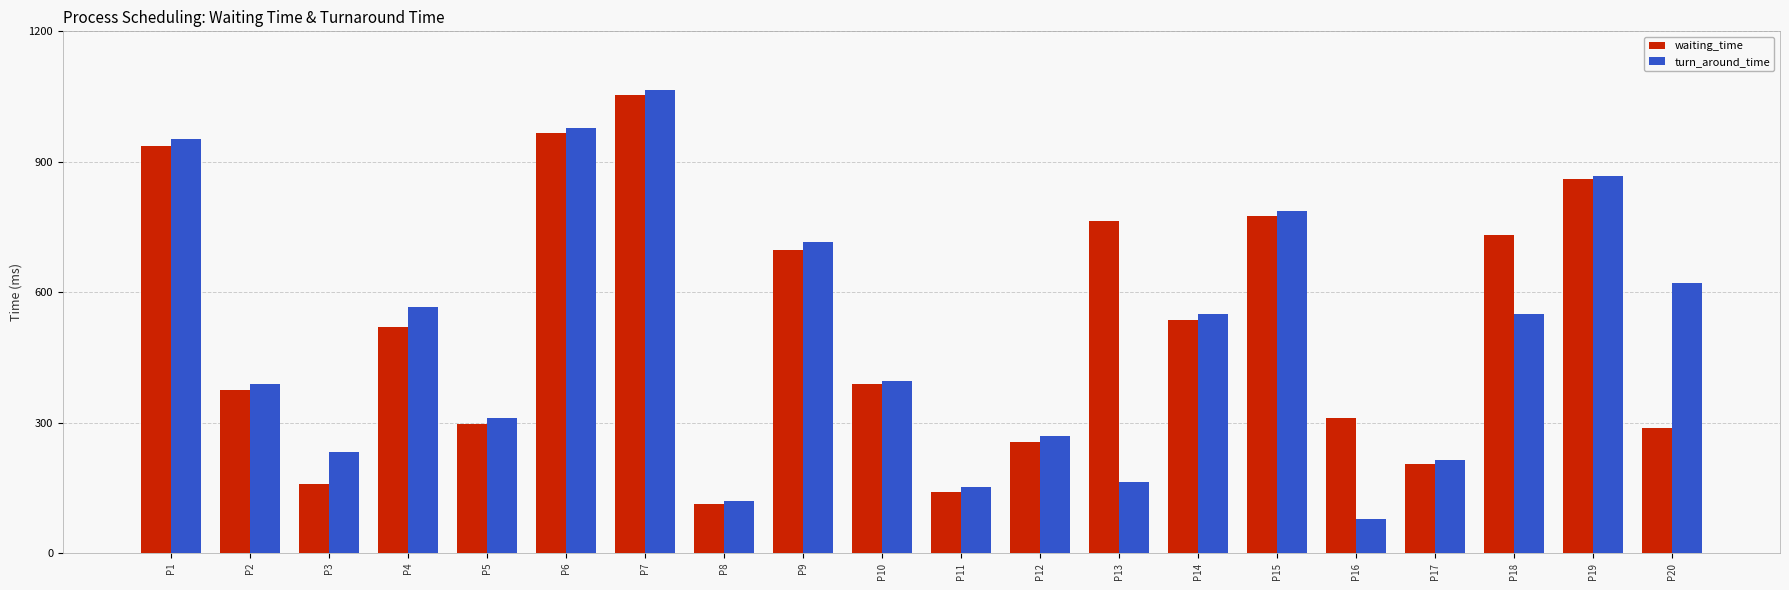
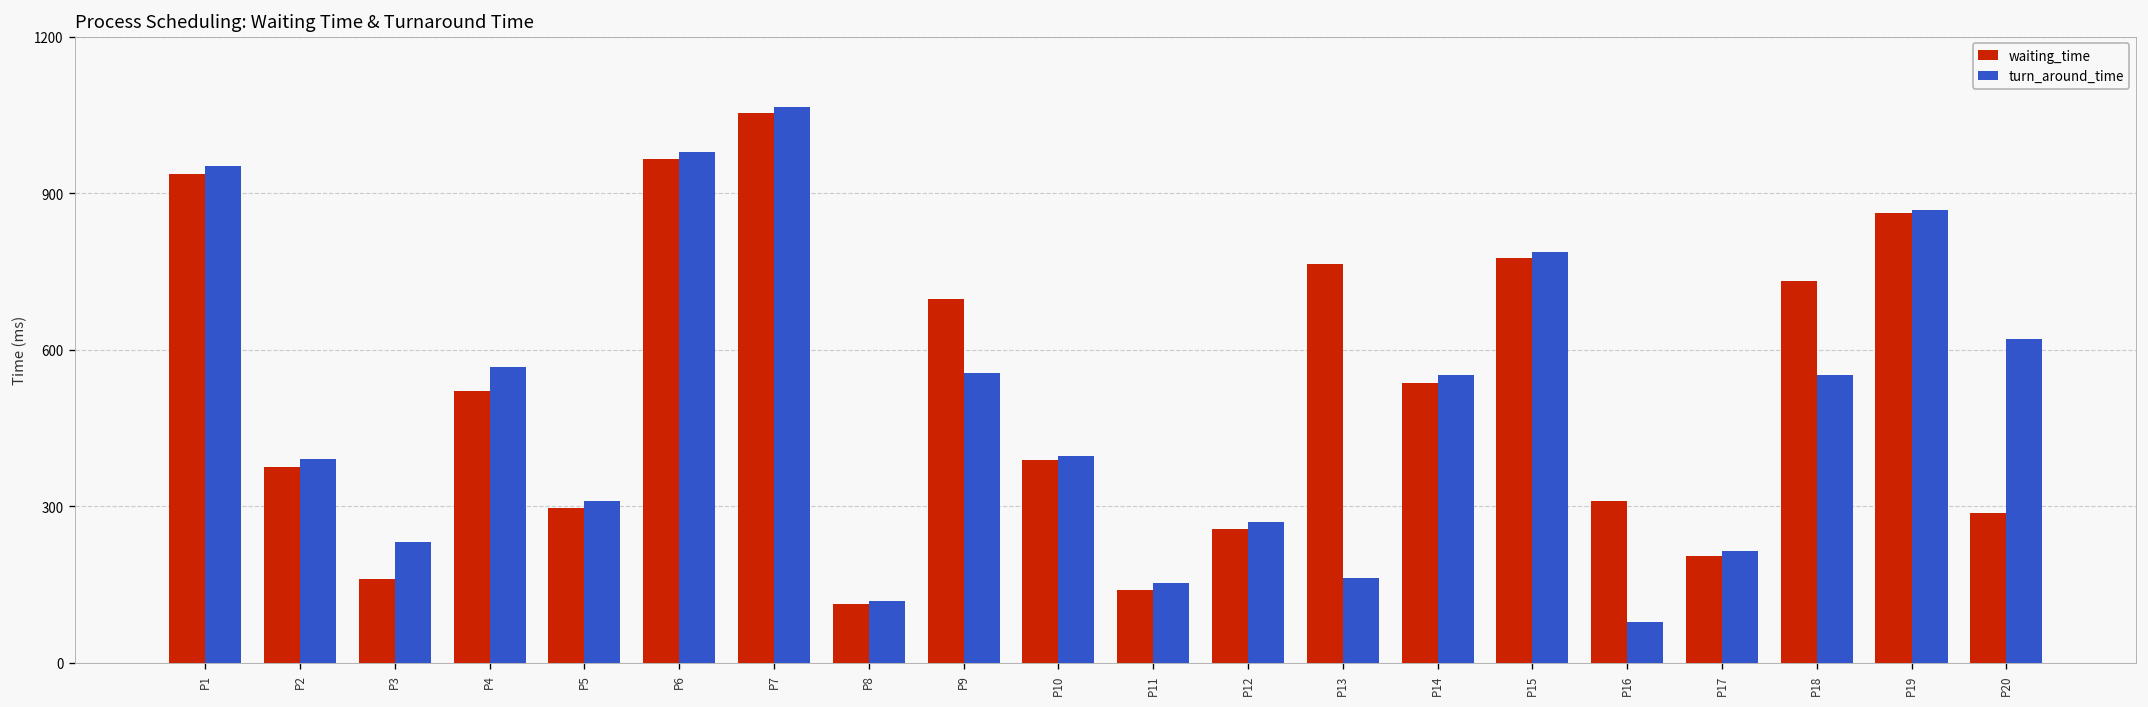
  {
    "waiting_time": {
      "P1": 940,
      "P2": 380,
      "P3": 160,
      "P4": 520,
      "P5": 300,
      "P6": 970,
      "P7": 1050,
      "P8": 110,
      "P9": 700,
      "P10": 390,
      "P11": 140,
      "P12": 260,
      "P13": 760,
      "P14": 540,
      "P15": 780,
      "P16": 310,
      "P17": 200,
      "P18": 730,
      "P19": 860,
      "P20": 290
    },
    "turn_around_time": {
      "P1": 950,
      "P2": 390,
      "P3": 230,
      "P4": 570,
      "P5": 310,
      "P6": 980,
      "P7": 1070,
      "P8": 120,
-     "P9": 720,
+     "P9": 560,
      "P10": 400,
      "P11": 150,
      "P12": 270,
      "P13": 160,
      "P14": 550,
      "P15": 790,
      "P16": 80,
      "P17": 210,
      "P18": 550,
      "P19": 870,
      "P20": 620
    }
  }
